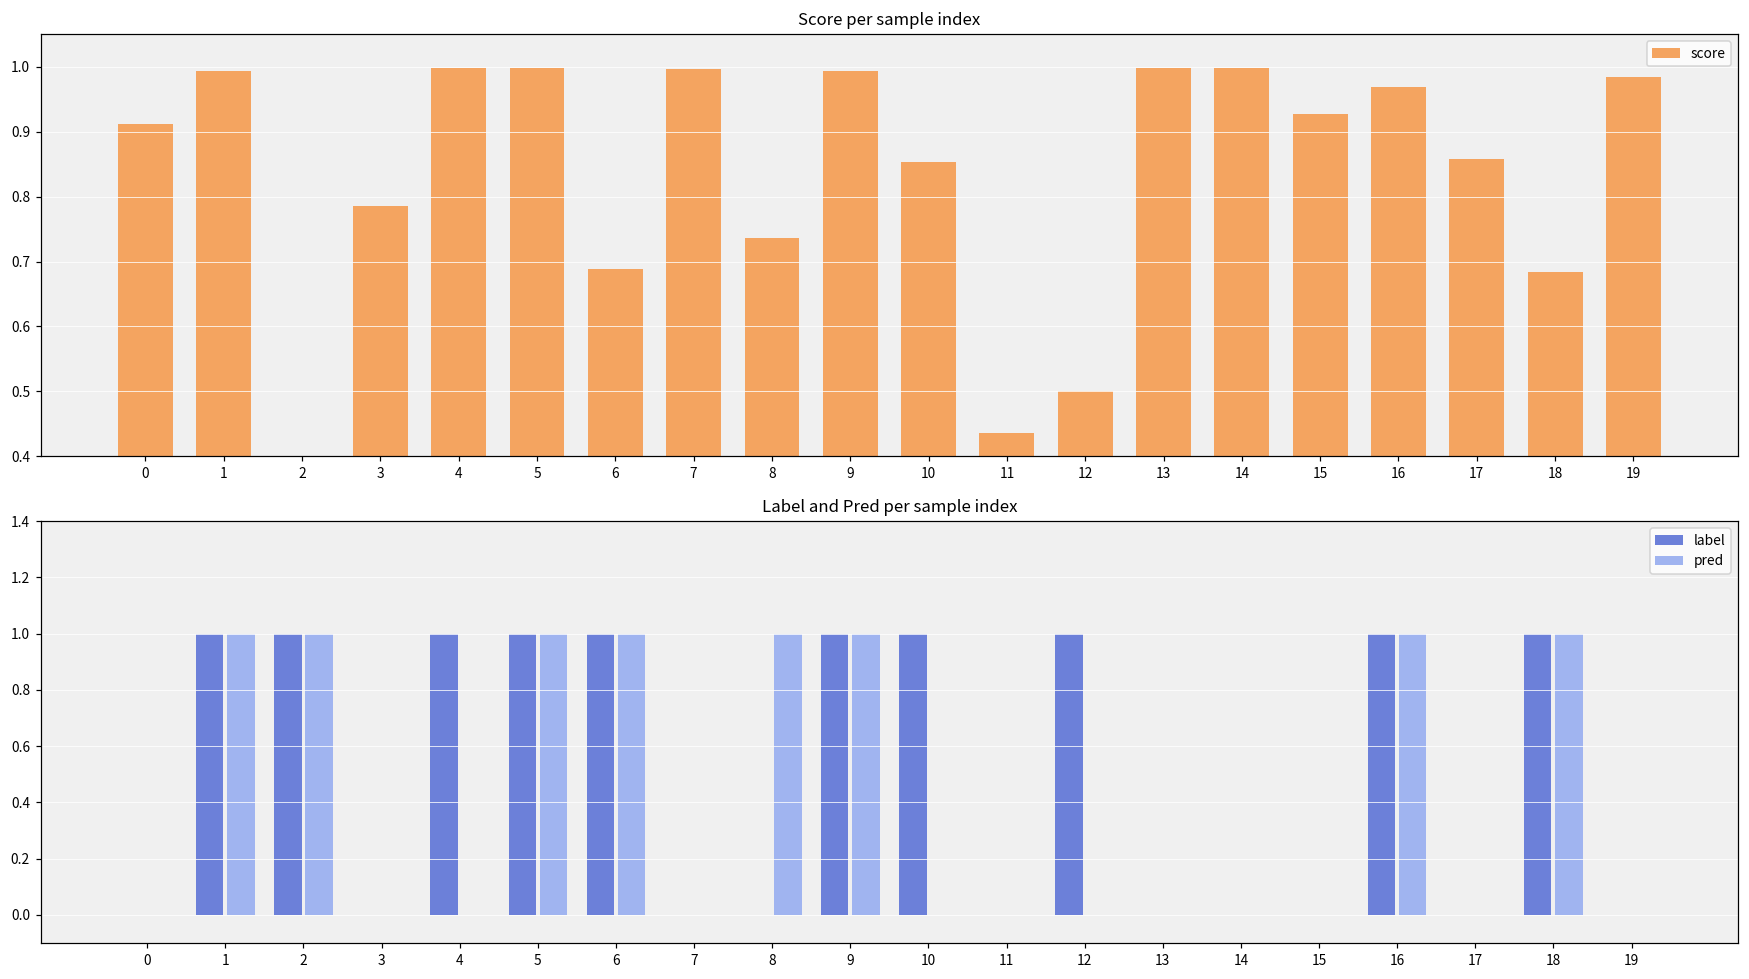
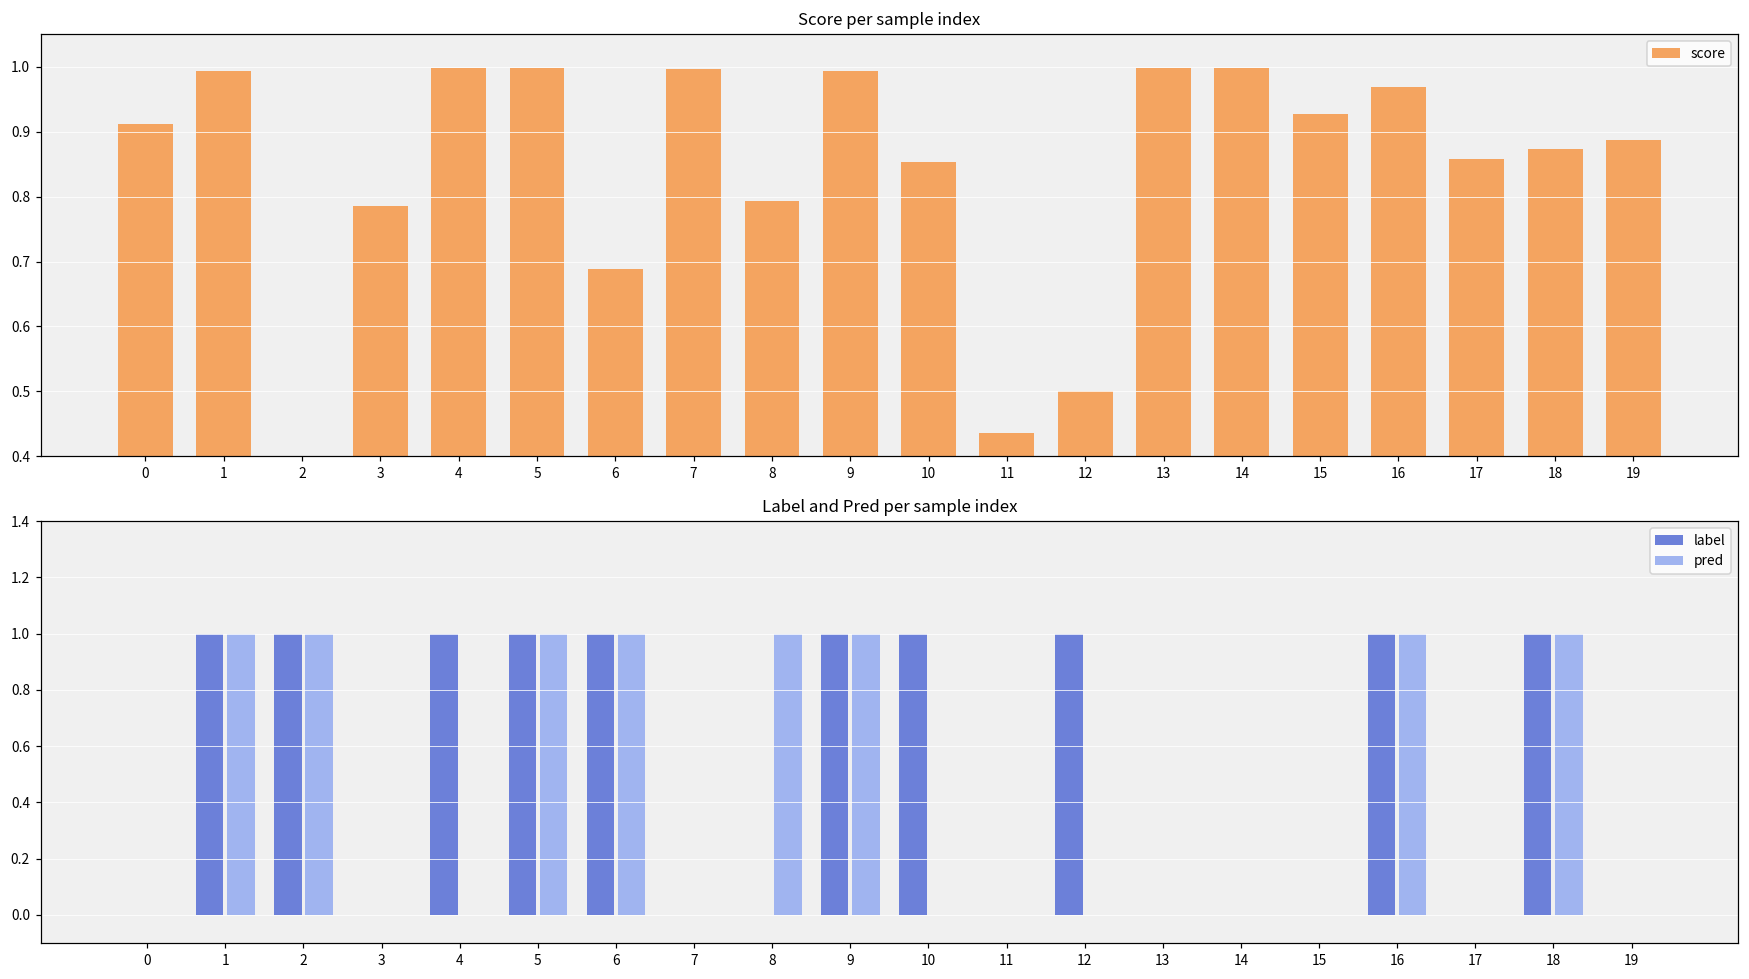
  {
    "Score per sample index": {
      "0": 0.91,
      "1": 0.99,
      "3": 0.79,
      "4": 1.00,
      "5": 1.00,
      "6": 0.69,
      "7": 1.00,
-     "8": 0.74,
+     "8": 0.79,
      "9": 0.99,
      "10": 0.85,
      "11": 0.44,
      "12": 0.50,
      "13": 1.00,
      "14": 1.00,
      "15": 0.93,
      "16": 0.97,
      "17": 0.86,
-     "18": 0.68,
-     "19": 0.99
+     "18": 0.87,
+     "19": 0.89
    },
    "Label and Pred per sample index": {
      "label": {
        "0": 0.00,
        "1": 1.00,
        "2": 1.00,
        "3": 0.00,
        "4": 1.00,
        "5": 1.00,
        "6": 1.00,
        "7": 0.00,
        "8": 0.00,
        "9": 1.00,
        "10": 1.00,
        "11": 0.00,
        "12": 1.00,
        "13": 0.00,
        "14": 0.00,
        "15": 0.00,
        "16": 1.00,
        "17": 0.00,
        "18": 1.00,
        "19": 0.00
      },
      "pred": {
        "0": 0.00,
        "1": 1.00,
        "2": 1.00,
        "3": 0.00,
        "4": 0.00,
        "5": 1.00,
        "6": 1.00,
        "7": 0.00,
        "8": 1.00,
        "9": 1.00,
        "10": 0.00,
        "11": 0.00,
        "12": 0.00,
        "13": 0.00,
        "14": 0.00,
        "15": 0.00,
        "16": 1.00,
        "17": 0.00,
        "18": 1.00,
        "19": 0.00
      }
    }
  }
